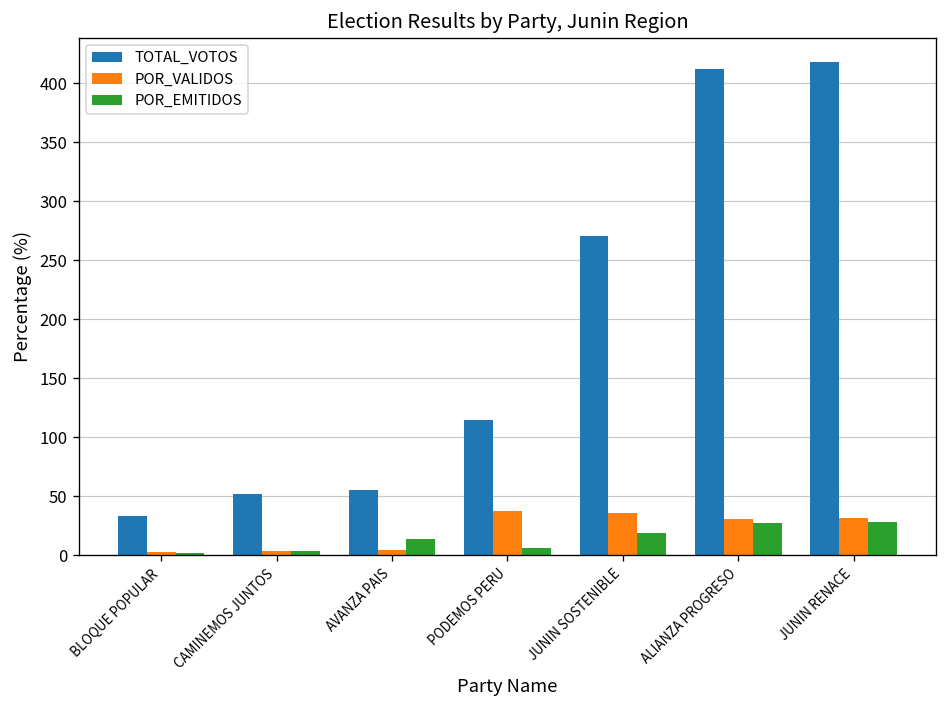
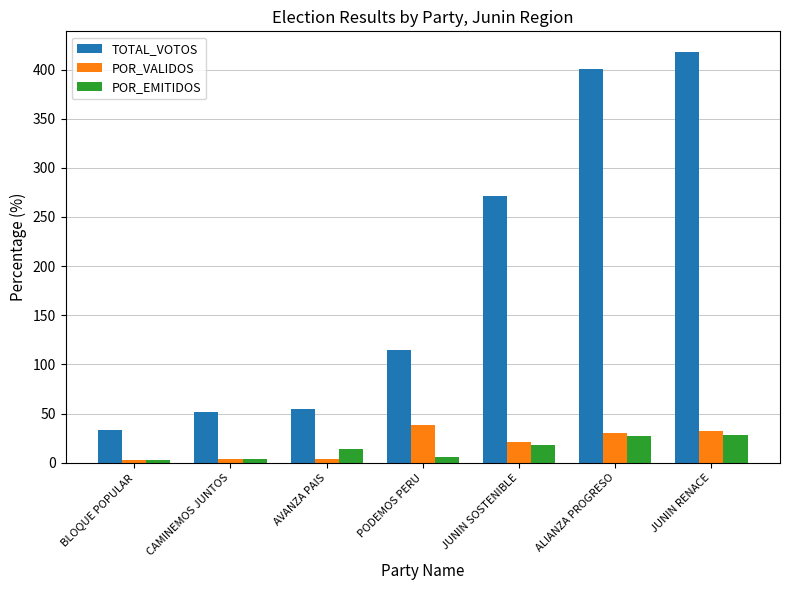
  {
    "TOTAL_VOTOS": {
      "BLOQUE POPULAR": 30,
      "CAMINEMOS JUNTOS": 50,
      "AVANZA PAIS": 60,
      "PODEMOS PERU": 120,
      "JUNIN SOSTENIBLE": 270,
-     "ALIANZA PROGRESO": 410,
+     "ALIANZA PROGRESO": 400,
      "JUNIN RENACE": 420
    },
    "POR_VALIDOS": {
      "CAMINEMOS JUNTOS": 0,
      "AVANZA PAIS": 0,
      "PODEMOS PERU": 40,
-     "JUNIN SOSTENIBLE": 40,
+     "JUNIN SOSTENIBLE": 20,
      "ALIANZA PROGRESO": 30,
      "JUNIN RENACE": 30
    },
    "POR_EMITIDOS": {
      "CAMINEMOS JUNTOS": 0,
      "AVANZA PAIS": 10,
      "PODEMOS PERU": 10,
      "JUNIN SOSTENIBLE": 20,
      "ALIANZA PROGRESO": 30,
      "JUNIN RENACE": 30
    }
  }
